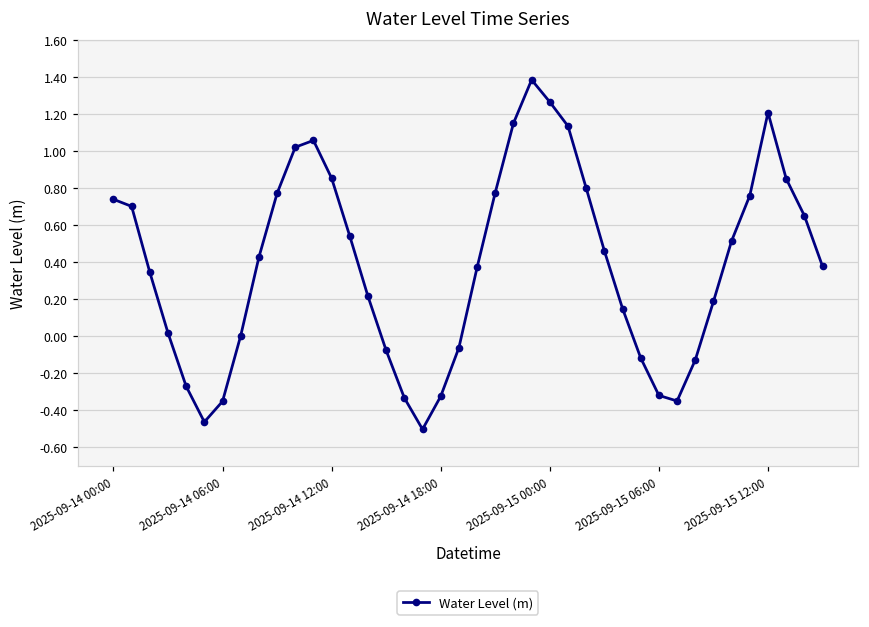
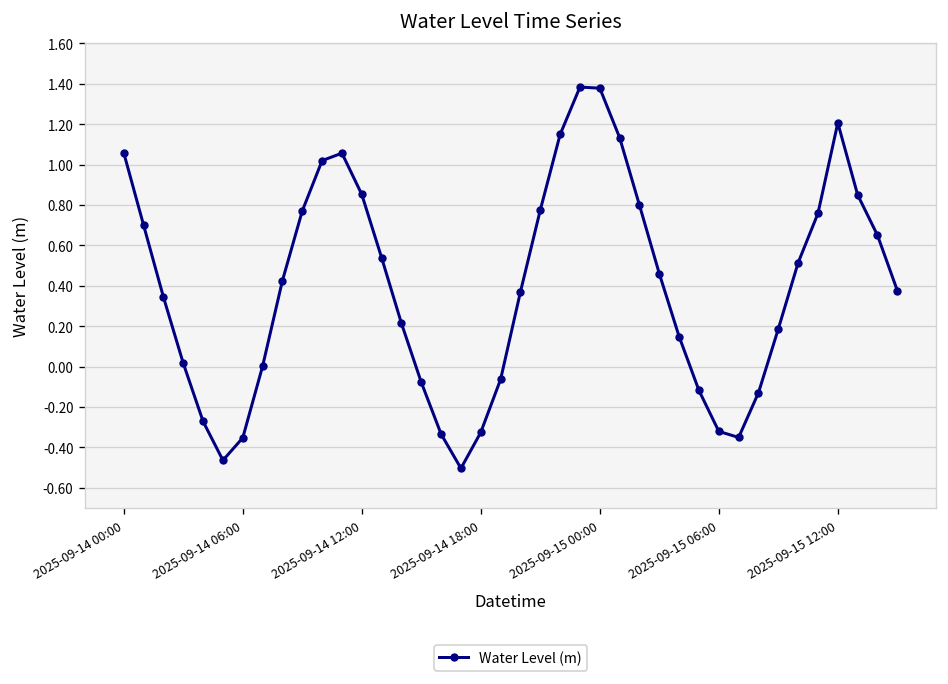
  {
-   "2025-09-14 00:00": 0.74,
+   "2025-09-14 00:00": 1.06,
    "2025-09-14 06:00": -0.35,
    "2025-09-14 12:00": 0.85,
    "2025-09-14 18:00": -0.33,
-   "2025-09-15 00:00": 1.26,
+   "2025-09-15 00:00": 1.38,
    "2025-09-15 06:00": -0.32,
    "2025-09-15 12:00": 1.21
  }
